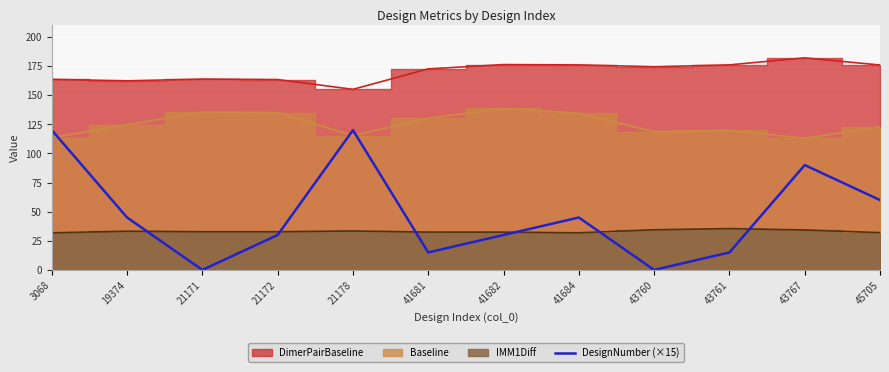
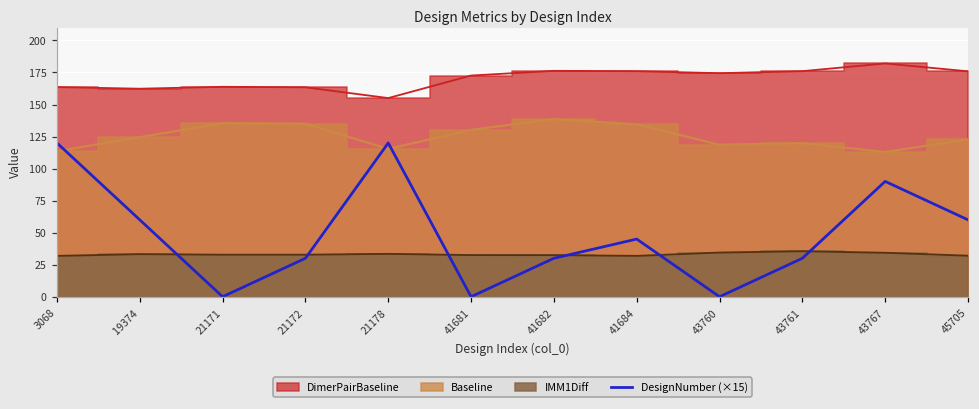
  {
    "DesignNumber (×15)": {
      "3068": 120,
-     "19374": 45,
+     "19374": 60,
      "21171": 0,
      "21172": 30,
      "21178": 120,
-     "41681": 15,
+     "41681": 0,
      "41682": 30,
      "41684": 45,
      "43760": 0,
-     "43761": 15,
+     "43761": 30,
      "43767": 90,
      "45705": 60
    }
  }
